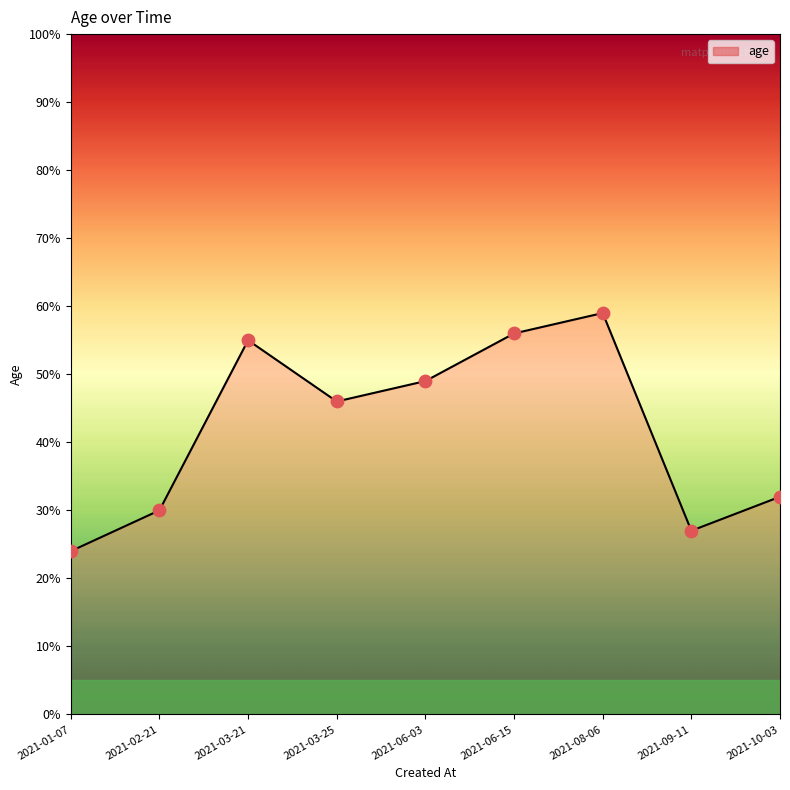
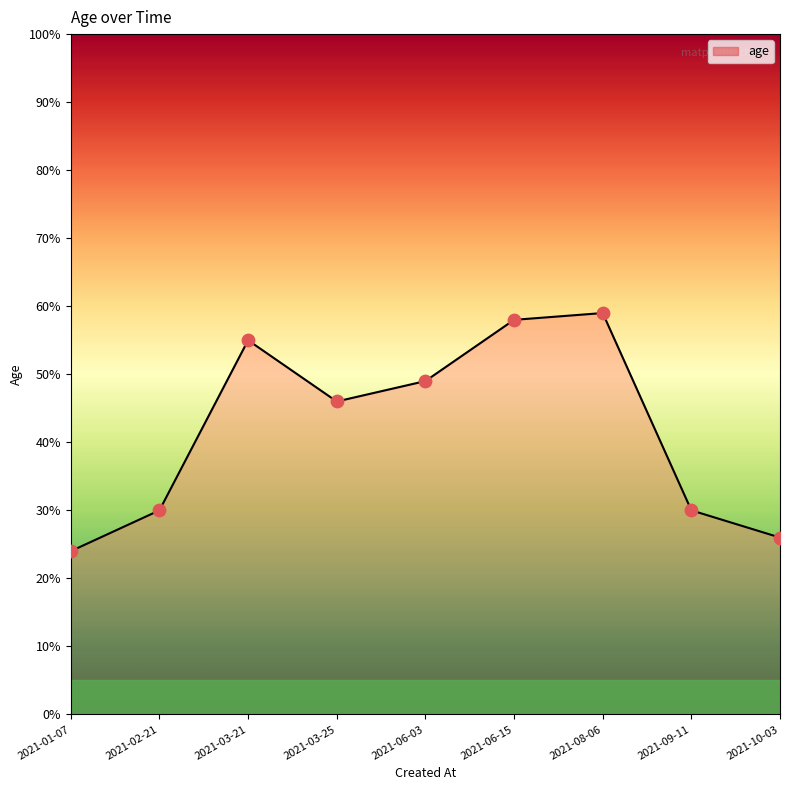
  {
    "2021-01-07": "24%",
    "2021-02-21": "30%",
    "2021-03-21": "55%",
    "2021-03-25": "46%",
    "2021-06-03": "49%",
-   "2021-06-15": "56%",
+   "2021-06-15": "58%",
    "2021-08-06": "59%",
-   "2021-09-11": "27%",
-   "2021-10-03": "32%"
+   "2021-09-11": "30%",
+   "2021-10-03": "26%"
  }
